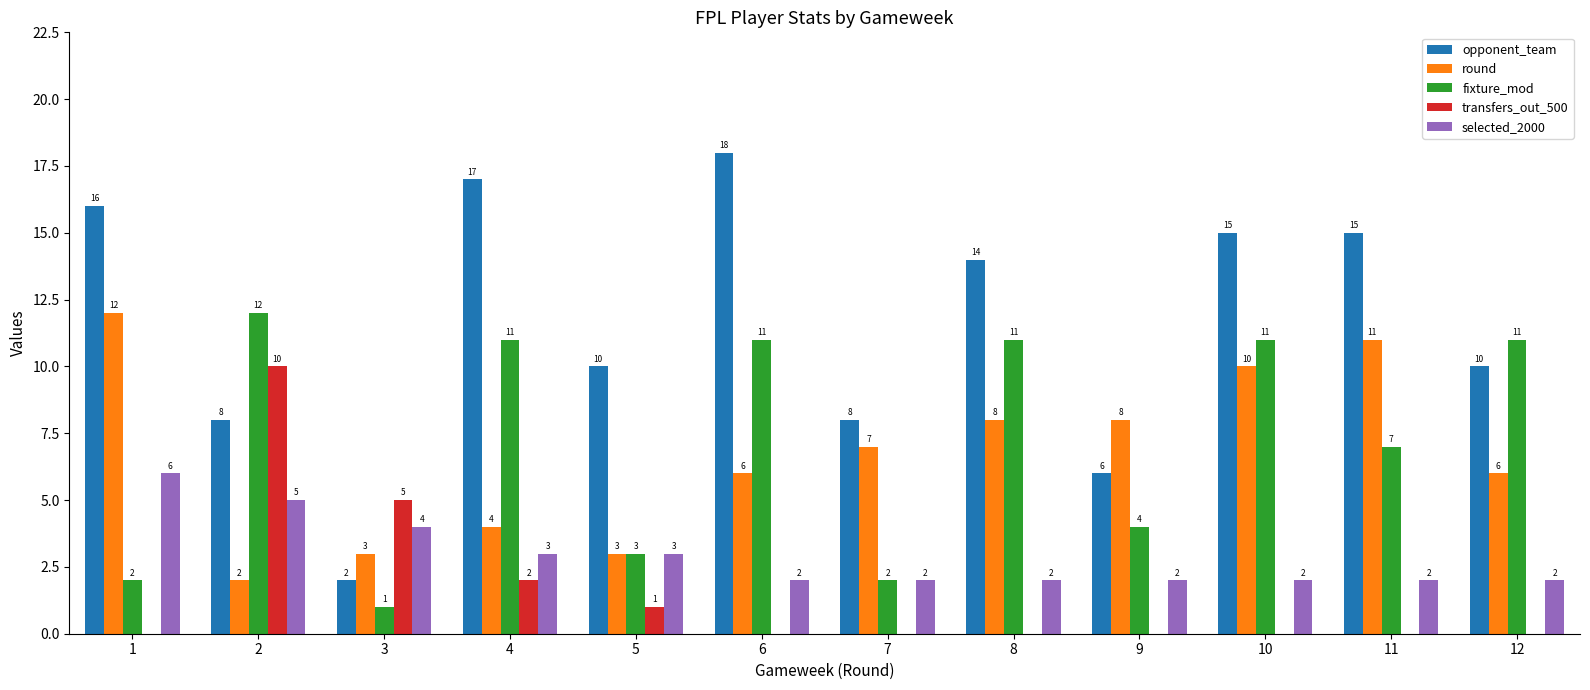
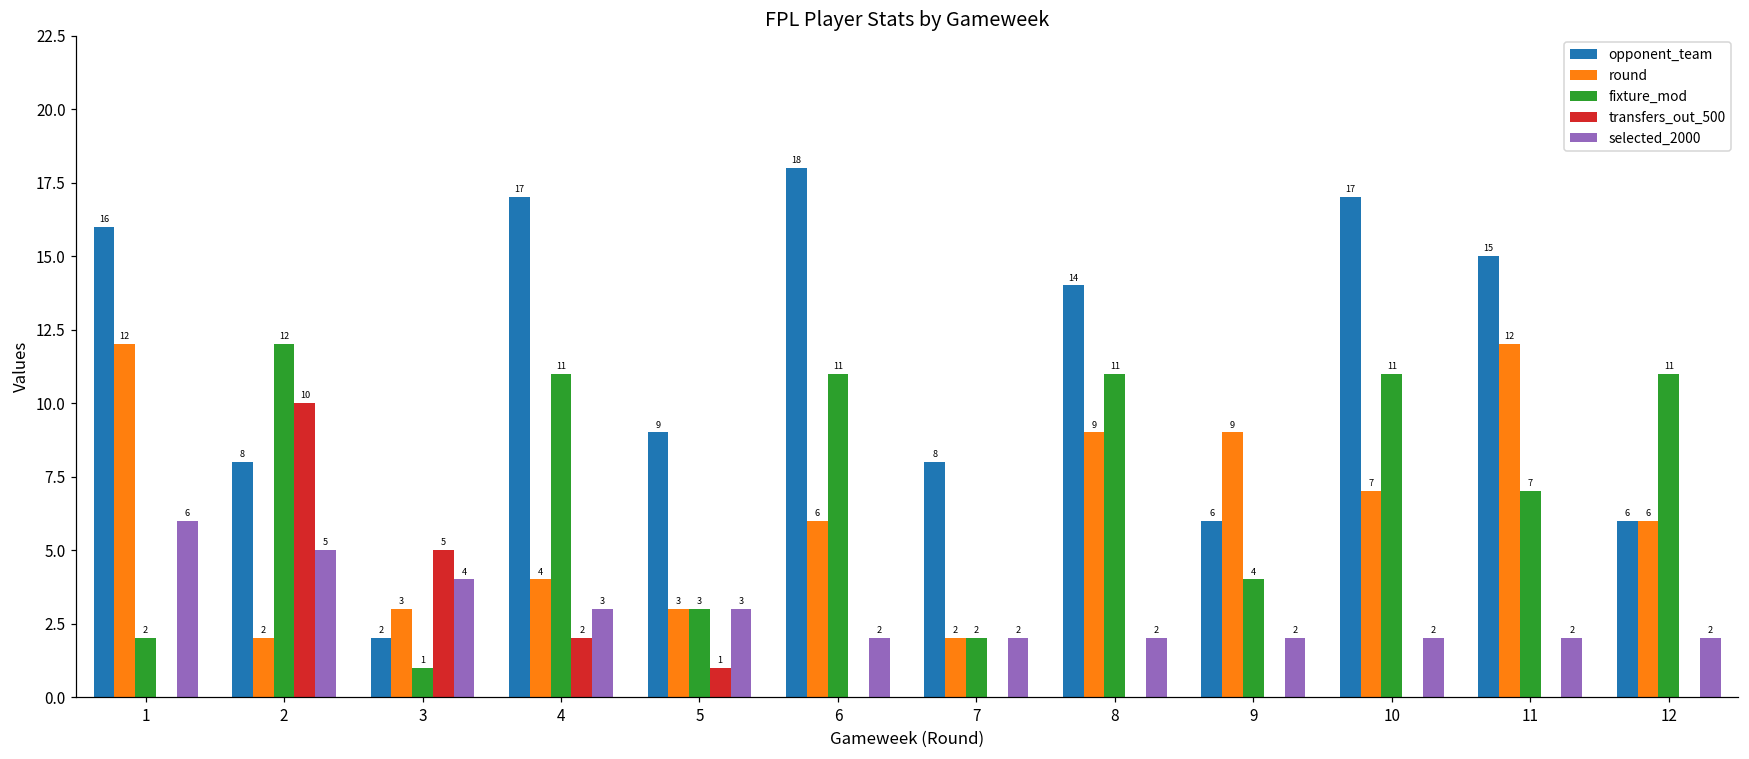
  {
    "opponent_team": {
      "1": 16,
      "2": 8,
      "3": 2,
      "4": 17,
-     "5": 10,
+     "5": 9,
      "6": 18,
      "7": 8,
      "8": 14,
      "9": 6,
-     "10": 15,
+     "10": 17,
      "11": 15,
-     "12": 10
+     "12": 6
    },
    "round": {
      "1": 12,
      "2": 2,
      "3": 3,
      "4": 4,
      "5": 3,
      "6": 6,
-     "7": 7,
-     "8": 8,
-     "9": 8,
-     "10": 10,
-     "11": 11,
+     "7": 2,
+     "8": 9,
+     "9": 9,
+     "10": 7,
+     "11": 12,
      "12": 6
    },
    "fixture_mod": {
      "1": 2,
      "2": 12,
      "3": 1,
      "4": 11,
      "5": 3,
      "6": 11,
      "7": 2,
      "8": 11,
      "9": 4,
      "10": 11,
      "11": 7,
      "12": 11
    },
    "transfers_out_500": {
      "2": 10,
      "3": 5,
      "4": 2,
      "5": 1
    },
    "selected_2000": {
      "1": 6,
      "2": 5,
      "3": 4,
      "4": 3,
      "5": 3,
      "6": 2,
      "7": 2,
      "8": 2,
      "9": 2,
      "10": 2,
      "11": 2,
      "12": 2
    }
  }
